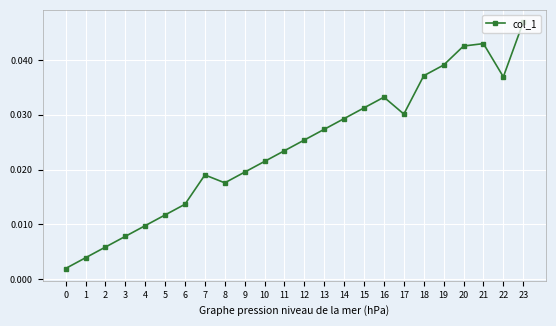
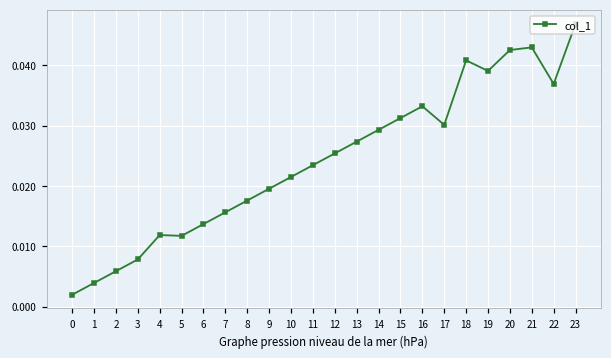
  {
    "0": 0.002,
    "1": 0.004,
    "2": 0.006,
    "3": 0.008,
-   "4": 0.010,
+   "4": 0.012,
    "5": 0.012,
    "6": 0.014,
-   "7": 0.019,
+   "7": 0.016,
    "8": 0.018,
    "9": 0.020,
    "10": 0.021,
    "11": 0.023,
    "12": 0.025,
    "13": 0.027,
    "14": 0.029,
    "15": 0.031,
    "16": 0.033,
    "17": 0.030,
-   "18": 0.037,
+   "18": 0.041,
    "19": 0.039,
    "20": 0.043,
    "21": 0.043,
    "22": 0.037
  }
